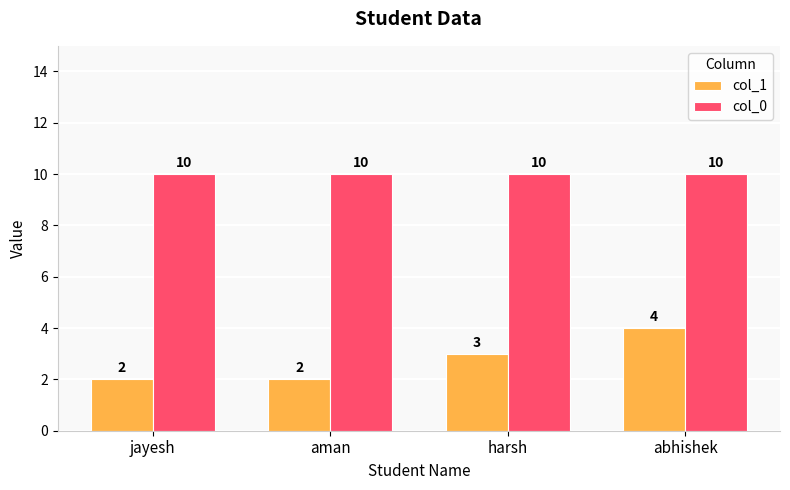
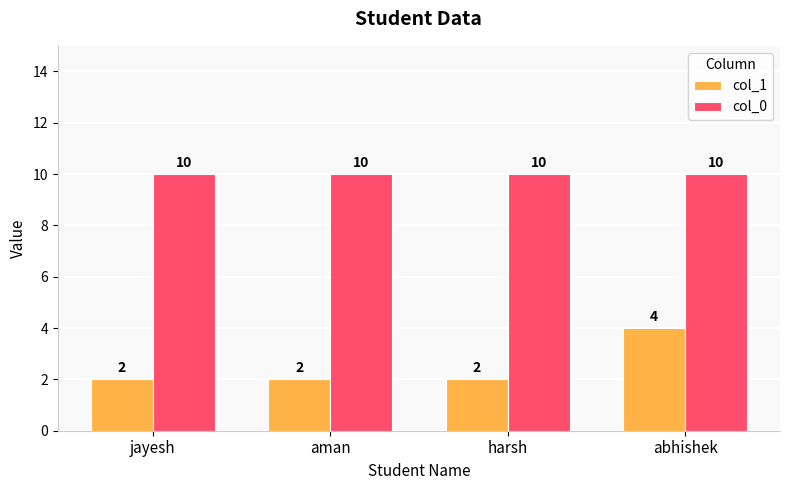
  {
    "col_1": {
      "jayesh": 2,
      "aman": 2,
-     "harsh": 3,
+     "harsh": 2,
      "abhishek": 4
    },
    "col_0": {
      "jayesh": 10,
      "aman": 10,
      "harsh": 10,
      "abhishek": 10
    }
  }
